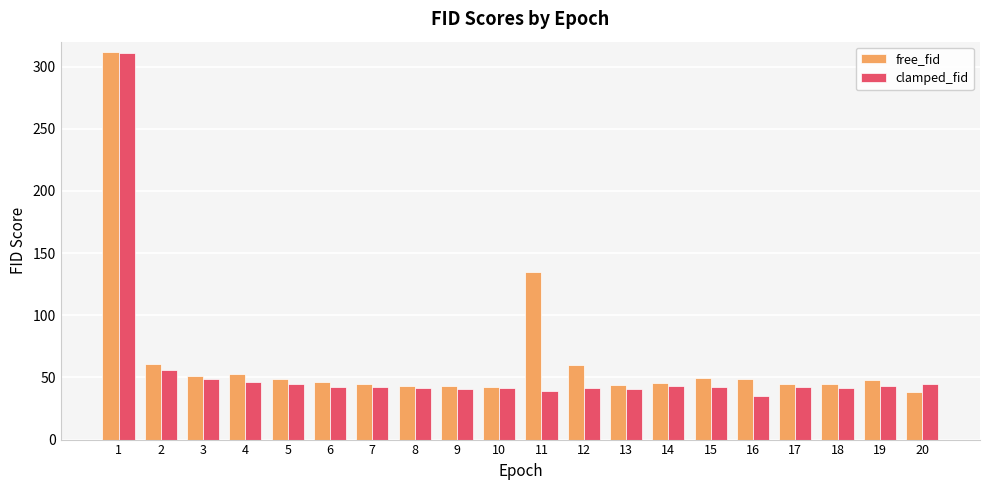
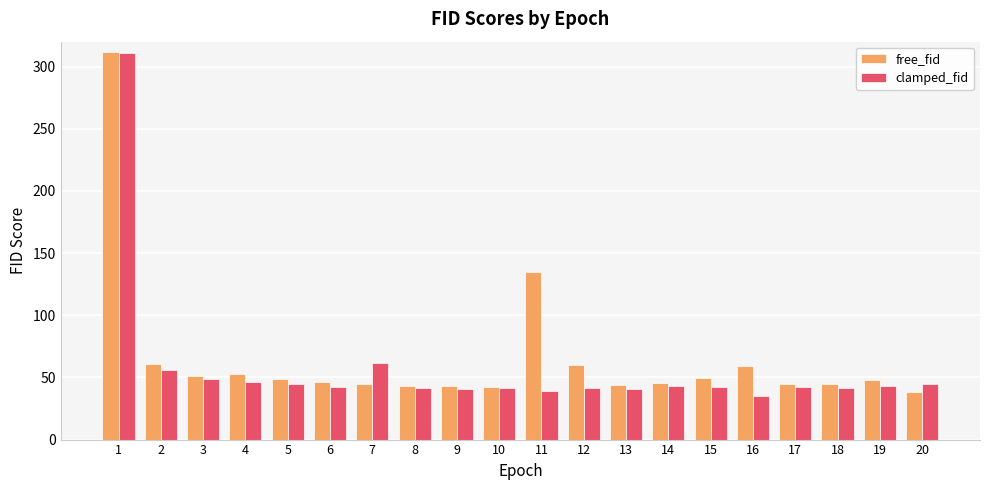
  {
    "free_fid": {
      "1": 312,
      "2": 61,
      "3": 51,
      "4": 53,
      "5": 49,
      "6": 46,
      "7": 45,
      "8": 43,
      "9": 43,
      "10": 43,
      "11": 135,
      "12": 60,
      "13": 44,
      "14": 46,
      "15": 50,
-     "16": 48,
+     "16": 59,
      "17": 45,
      "18": 45,
      "19": 48,
      "20": 38
    },
    "clamped_fid": {
      "1": 311,
      "2": 56,
      "3": 49,
      "4": 46,
      "5": 44,
      "6": 43,
-     "7": 43,
+     "7": 61,
      "8": 42,
      "9": 41,
      "10": 41,
      "11": 39,
      "12": 41,
      "13": 41,
      "14": 43,
      "15": 43,
      "16": 35,
      "17": 42,
      "18": 42,
      "19": 43,
      "20": 45
    }
  }
